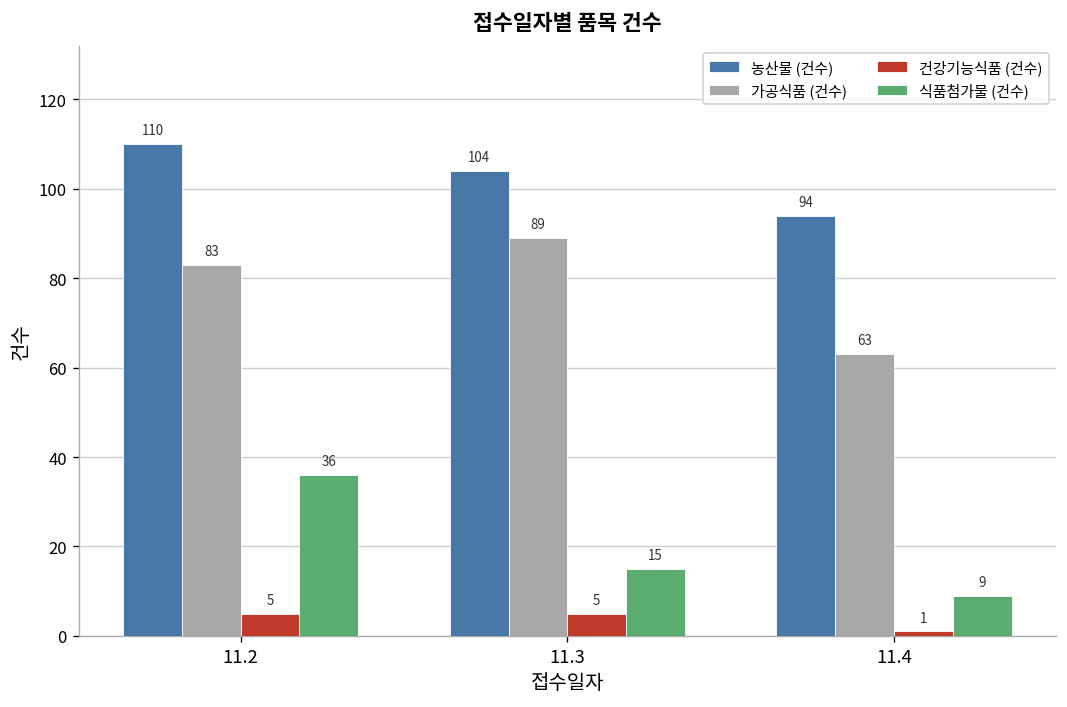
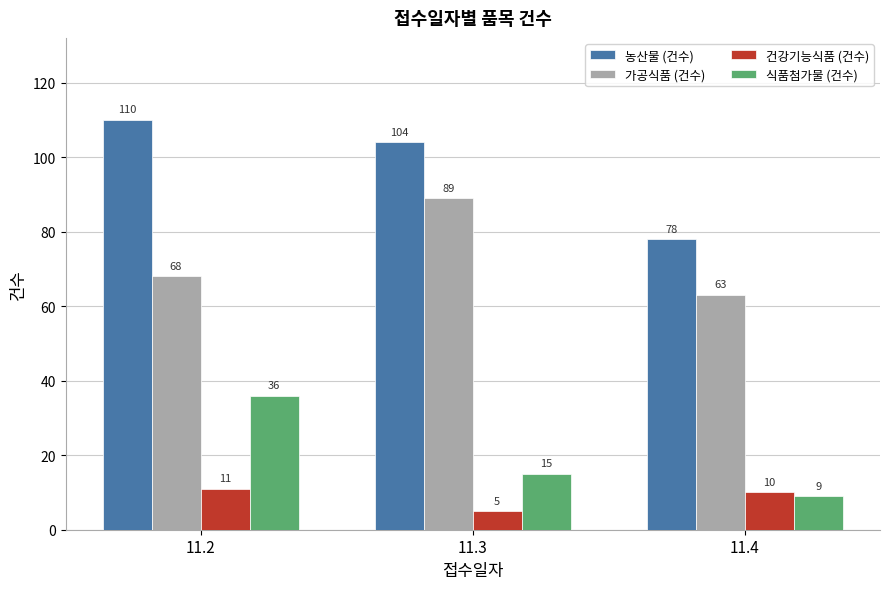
  {
    "농산물 (건수)": {
      "11.2": 110,
      "11.3": 104,
-     "11.4": 94
+     "11.4": 78
    },
    "가공식품 (건수)": {
-     "11.2": 83,
+     "11.2": 68,
      "11.3": 89,
      "11.4": 63
    },
    "건강기능식품 (건수)": {
-     "11.2": 5,
+     "11.2": 11,
      "11.3": 5,
-     "11.4": 1
+     "11.4": 10
    },
    "식품첨가물 (건수)": {
      "11.2": 36,
      "11.3": 15,
      "11.4": 9
    }
  }
